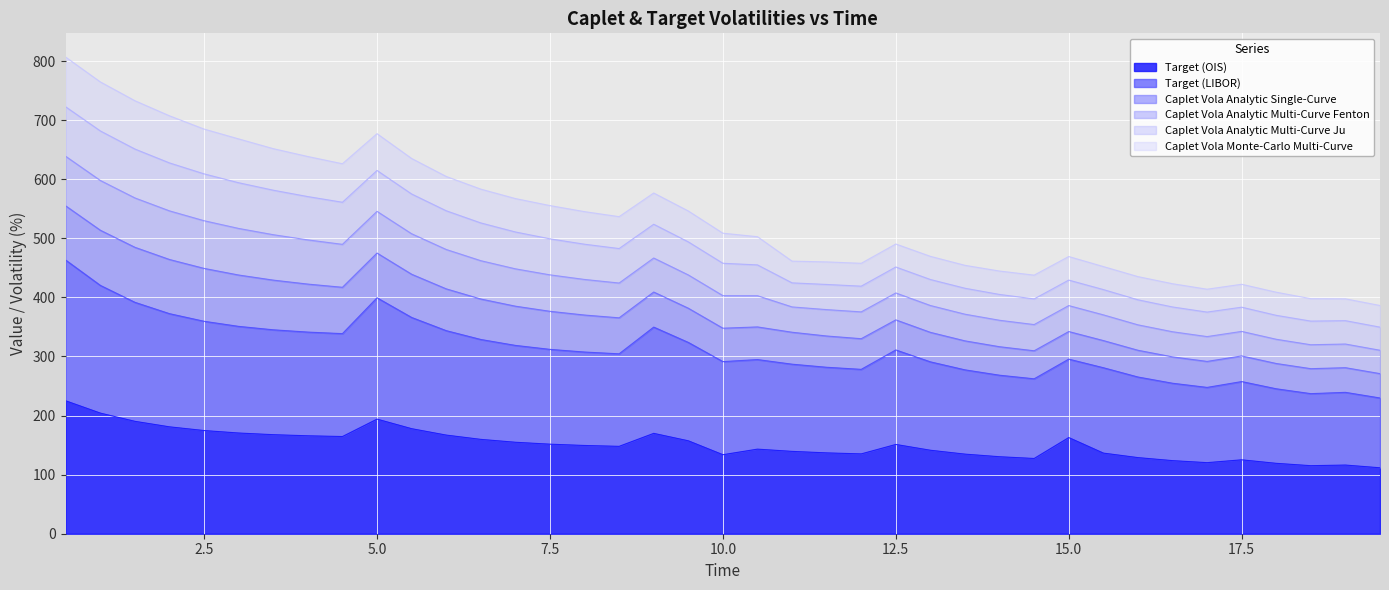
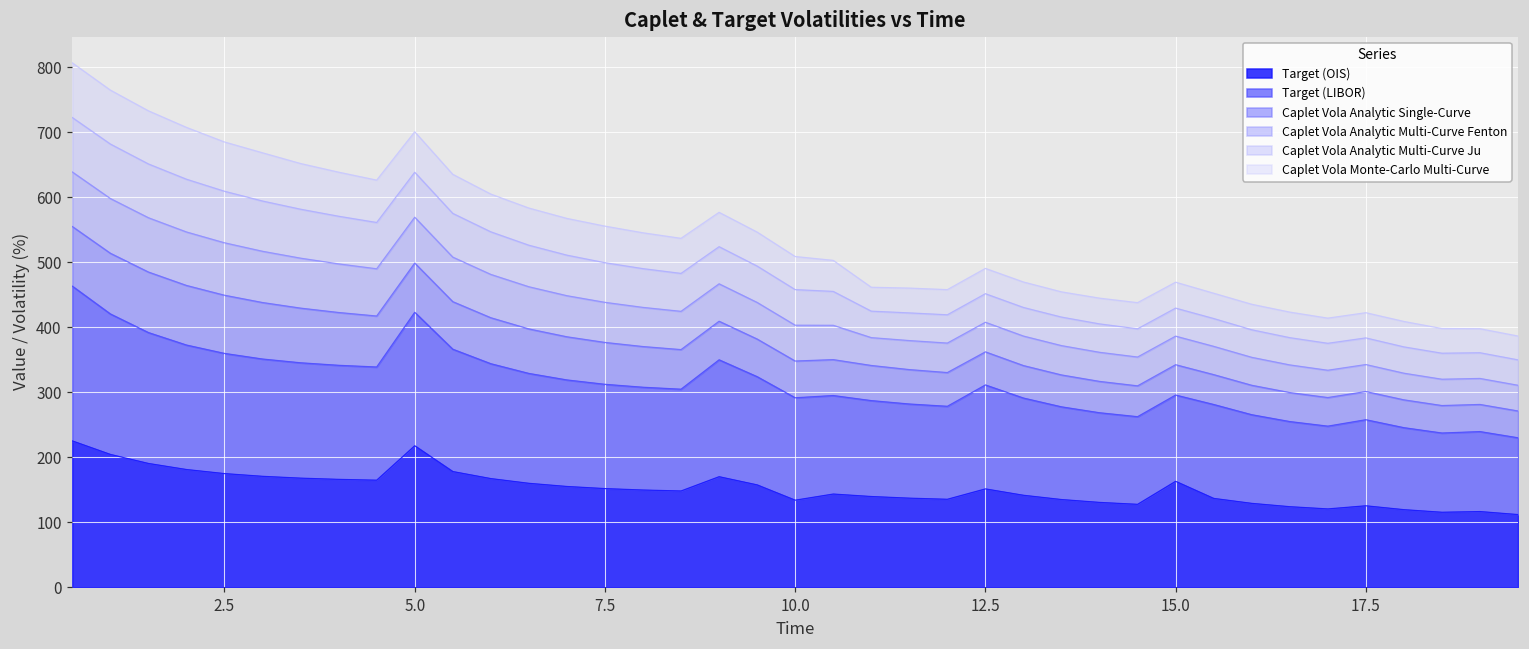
  {
    "Target (OIS)": {
      "2.5": 170,
-     "5.0": 190,
+     "5.0": 220,
      "7.5": 150,
      "10.0": 130,
      "12.5": 150,
      "15.0": 160,
      "17.5": 130
    }
  }
